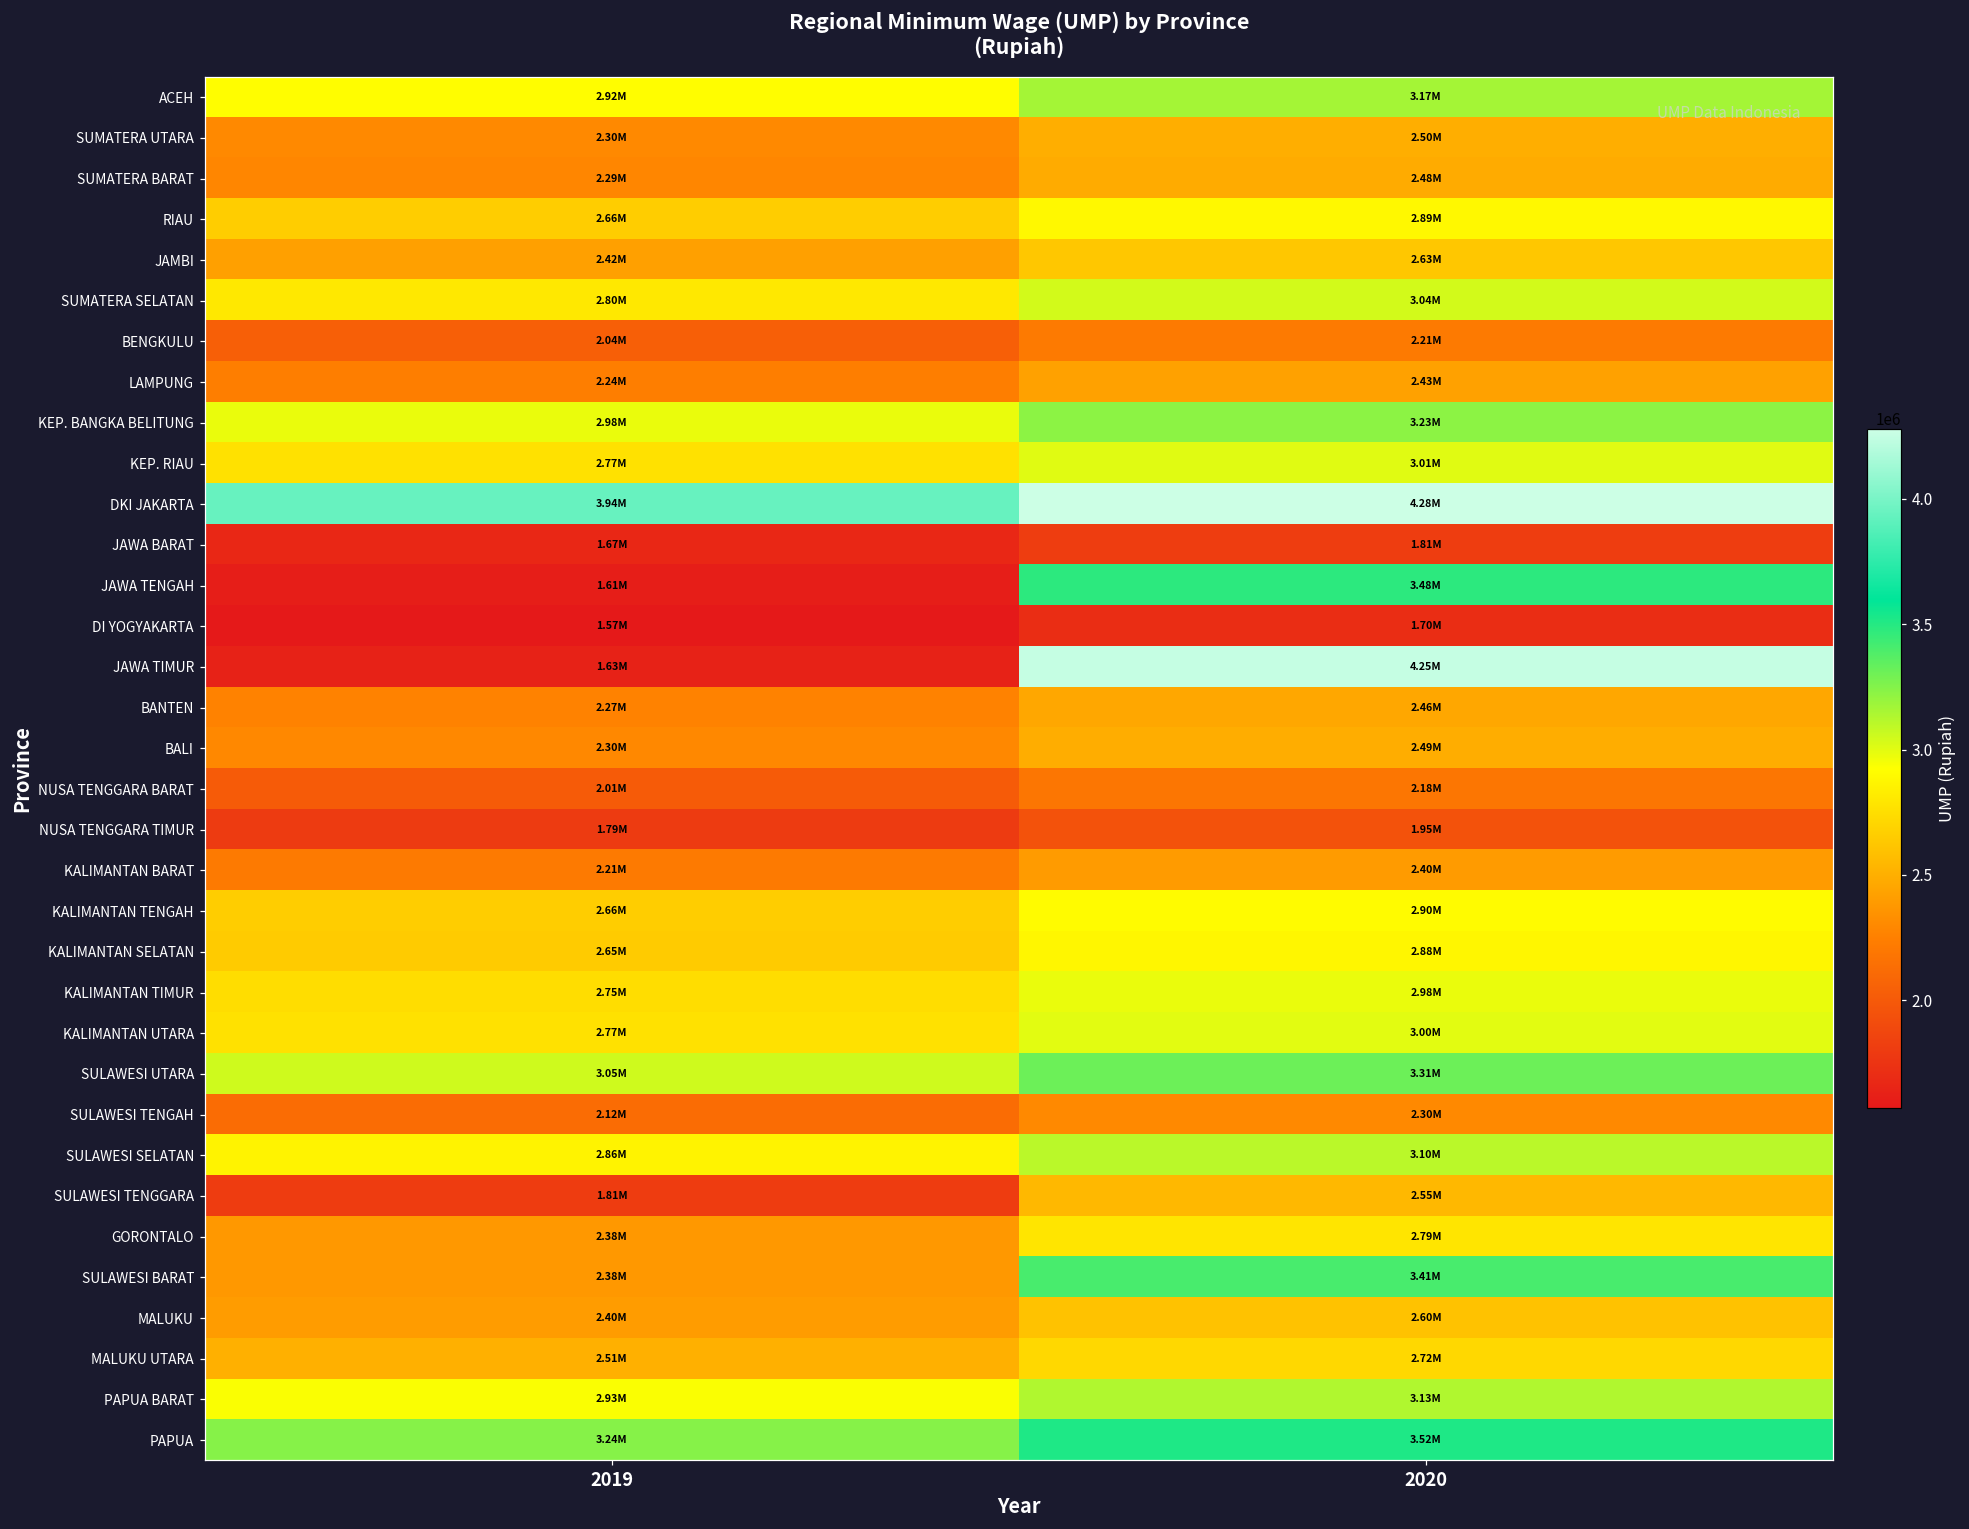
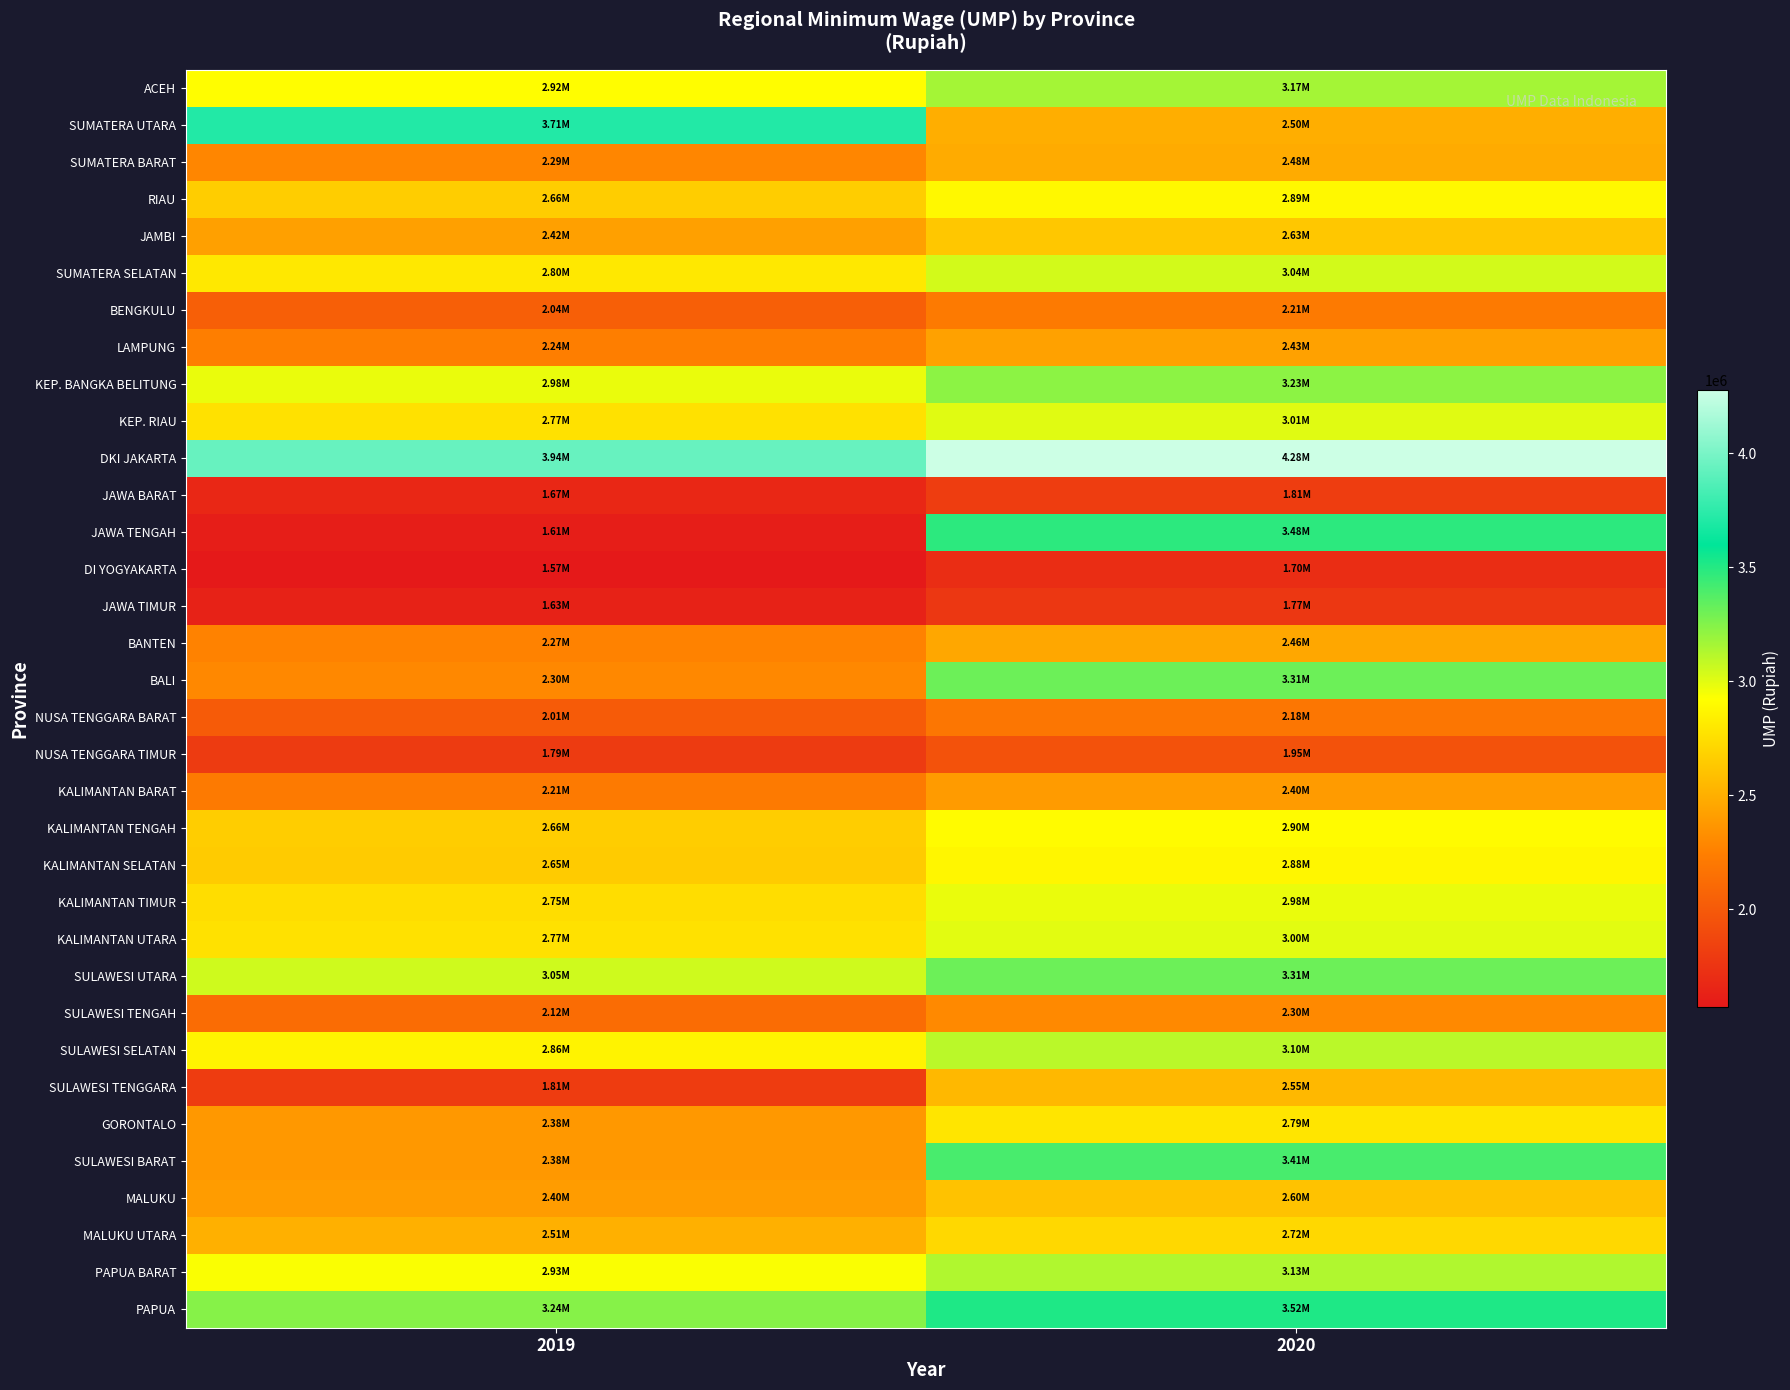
  {
    "ACEH": {
      "2019": "2.92M"
    },
    "SUMATERA UTARA": {
-     "2019": "2.30M",
+     "2019": "3.71M",
      "2020": "2.50M"
    },
    "SUMATERA BARAT": {
      "2019": "2.29M",
      "2020": "2.48M"
    },
    "RIAU": {
      "2019": "2.66M",
      "2020": "2.89M"
    },
    "JAMBI": {
      "2019": "2.42M",
      "2020": "2.63M"
    },
    "SUMATERA SELATAN": {
      "2019": "2.80M",
      "2020": "3.04M"
    },
    "BENGKULU": {
      "2019": "2.04M",
      "2020": "2.21M"
    },
    "LAMPUNG": {
      "2019": "2.24M",
      "2020": "2.43M"
    },
    "KEP. BANGKA BELITUNG": {
      "2019": "2.98M",
      "2020": "3.23M"
    },
    "KEP. RIAU": {
      "2019": "2.77M",
      "2020": "3.01M"
    },
    "DKI JAKARTA": {
      "2019": "3.94M",
      "2020": "4.28M"
    },
    "JAWA BARAT": {
      "2019": "1.67M",
      "2020": "1.81M"
    },
    "JAWA TENGAH": {
      "2019": "1.61M",
      "2020": "3.48M"
    },
    "DI YOGYAKARTA": {
      "2019": "1.57M",
      "2020": "1.70M"
    },
    "JAWA TIMUR": {
      "2019": "1.63M",
-     "2020": "4.25M"
+     "2020": "1.77M"
    },
    "BANTEN": {
      "2019": "2.27M",
      "2020": "2.46M"
    },
    "BALI": {
      "2019": "2.30M",
-     "2020": "2.49M"
+     "2020": "3.31M"
    },
    "NUSA TENGGARA BARAT": {
      "2019": "2.01M",
      "2020": "2.18M"
    },
    "NUSA TENGGARA TIMUR": {
      "2019": "1.79M",
      "2020": "1.95M"
    },
    "KALIMANTAN BARAT": {
      "2019": "2.21M",
      "2020": "2.40M"
    },
    "KALIMANTAN TENGAH": {
      "2019": "2.66M",
      "2020": "2.90M"
    },
    "KALIMANTAN SELATAN": {
      "2019": "2.65M",
      "2020": "2.88M"
    },
    "KALIMANTAN TIMUR": {
      "2019": "2.75M",
      "2020": "2.98M"
    },
    "KALIMANTAN UTARA": {
      "2019": "2.77M",
      "2020": "3.00M"
    },
    "SULAWESI UTARA": {
      "2019": "3.05M",
      "2020": "3.31M"
    },
    "SULAWESI TENGAH": {
      "2019": "2.12M",
      "2020": "2.30M"
    },
    "SULAWESI SELATAN": {
      "2019": "2.86M",
      "2020": "3.10M"
    },
    "SULAWESI TENGGARA": {
      "2019": "1.81M",
      "2020": "2.55M"
    },
    "GORONTALO": {
      "2019": "2.38M",
      "2020": "2.79M"
    },
    "SULAWESI BARAT": {
      "2019": "2.38M",
      "2020": "3.41M"
    },
    "MALUKU": {
      "2019": "2.40M",
      "2020": "2.60M"
    },
    "MALUKU UTARA": {
      "2019": "2.51M",
      "2020": "2.72M"
    },
    "PAPUA BARAT": {
      "2019": "2.93M",
      "2020": "3.13M"
    },
    "PAPUA": {
      "2019": "3.24M",
      "2020": "3.52M"
    }
  }
